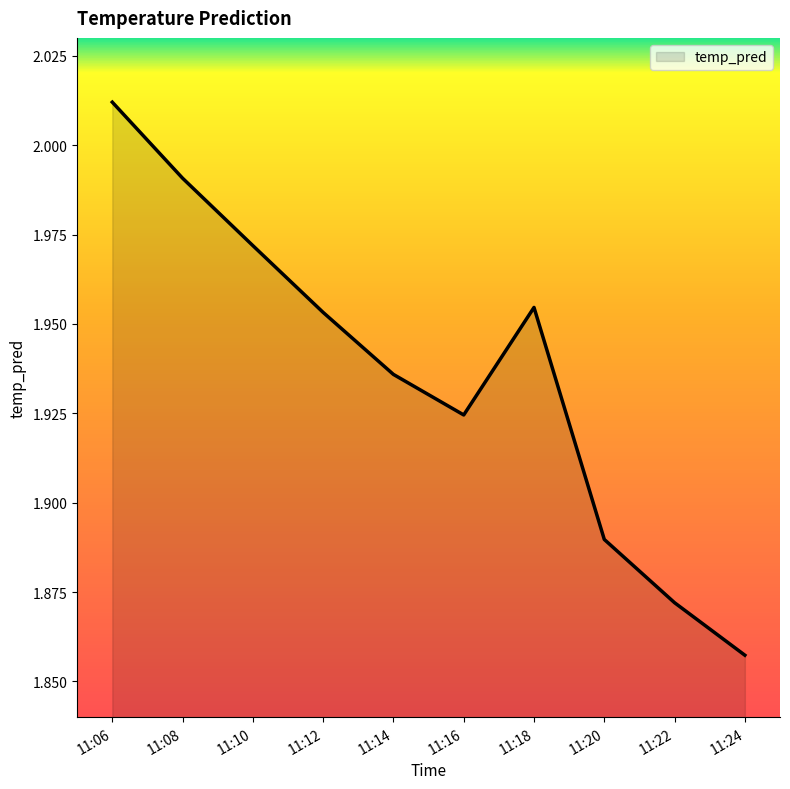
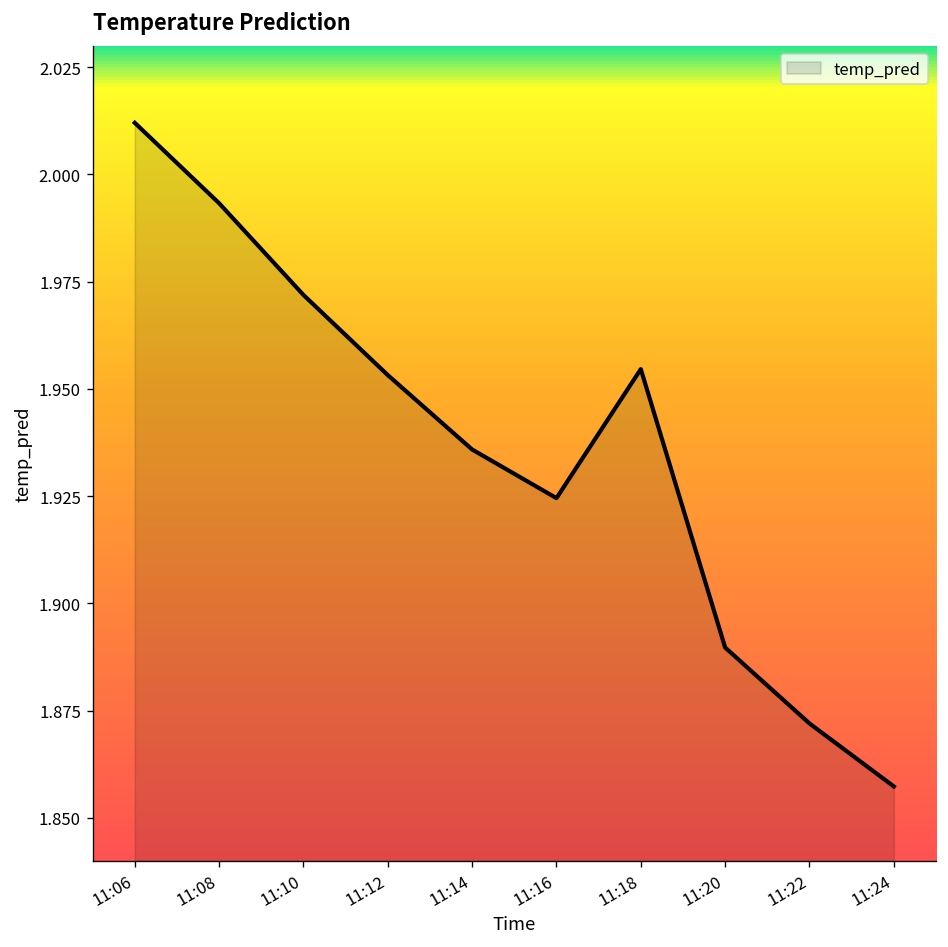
  {
    "11:06": 2.012,
-   "11:08": 1.991,
+   "11:08": 1.993,
    "11:10": 1.972,
    "11:12": 1.953,
    "11:14": 1.936,
    "11:16": 1.925,
    "11:18": 1.955,
    "11:20": 1.890,
    "11:22": 1.872,
    "11:24": 1.857
  }
